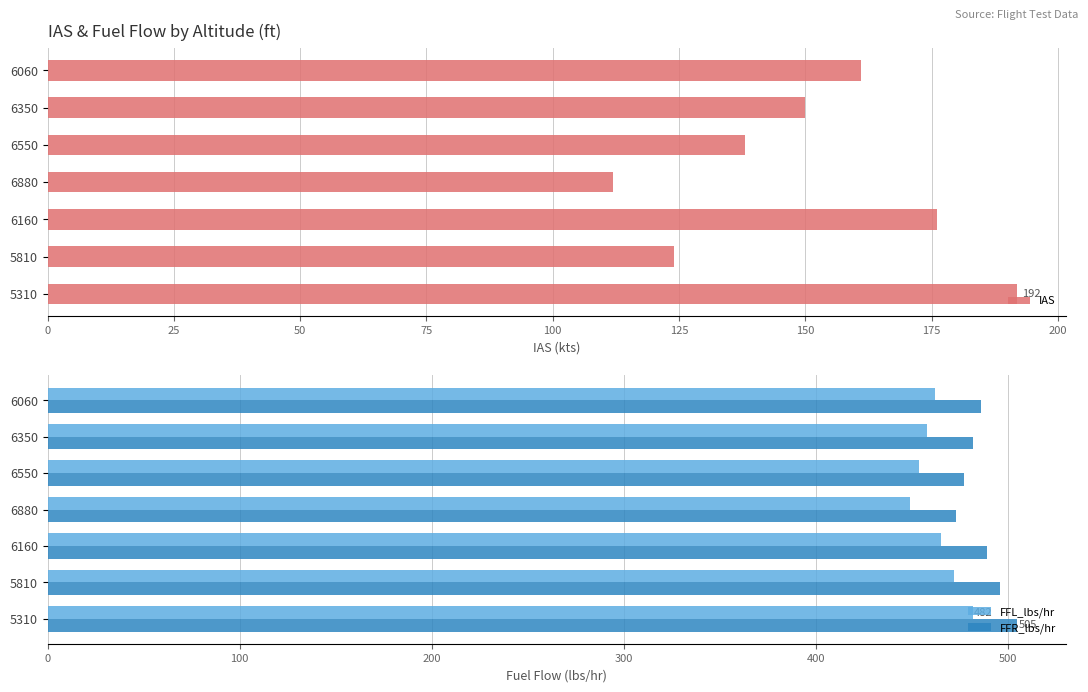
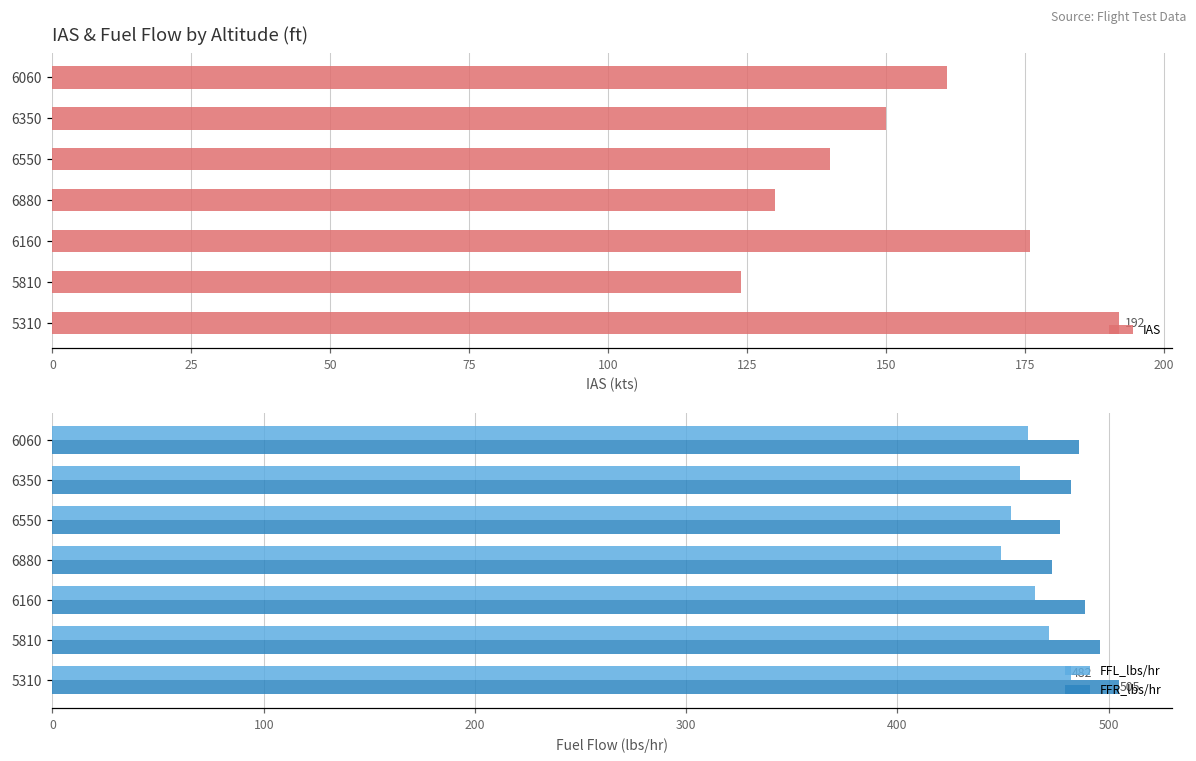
  {
    "IAS & Fuel Flow by Altitude (ft)": {
      "6060": 161,
      "6350": 150,
-     "6550": 138,
-     "6880": 112,
+     "6550": 140,
+     "6880": 130,
      "6160": 176,
      "5810": 124
    }
  }
